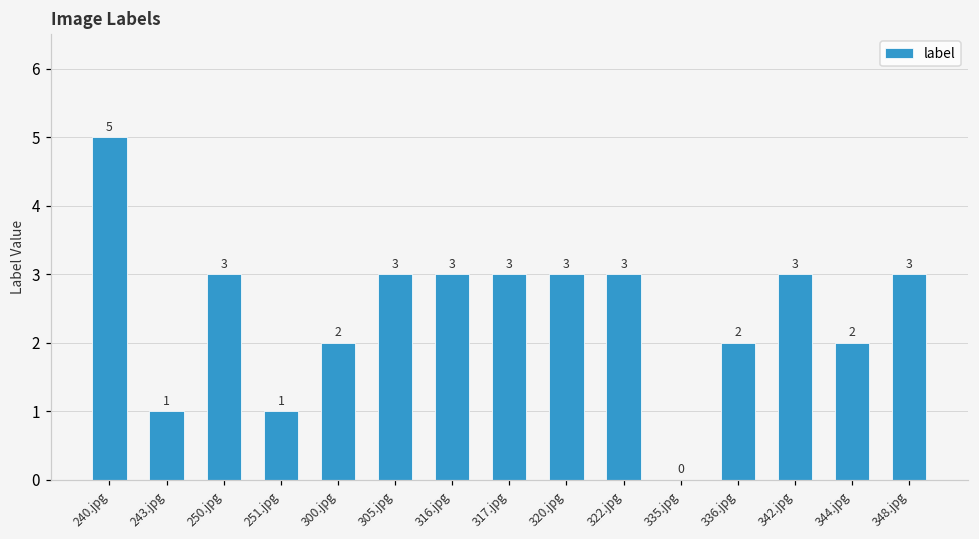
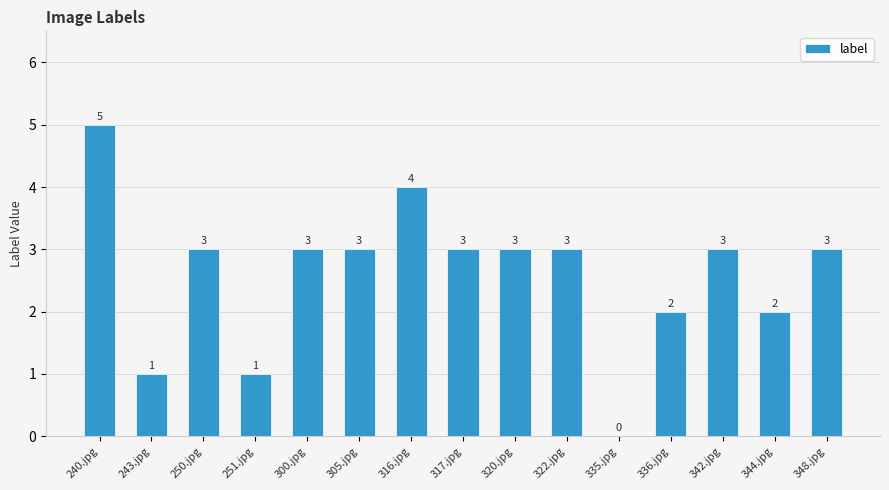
  {
    "240.jpg": 5,
    "243.jpg": 1,
    "250.jpg": 3,
    "251.jpg": 1,
-   "300.jpg": 2,
+   "300.jpg": 3,
    "305.jpg": 3,
-   "316.jpg": 3,
+   "316.jpg": 4,
    "317.jpg": 3,
    "320.jpg": 3,
    "322.jpg": 3,
    "335.jpg": 0,
    "336.jpg": 2,
    "342.jpg": 3,
    "344.jpg": 2,
    "348.jpg": 3
  }
